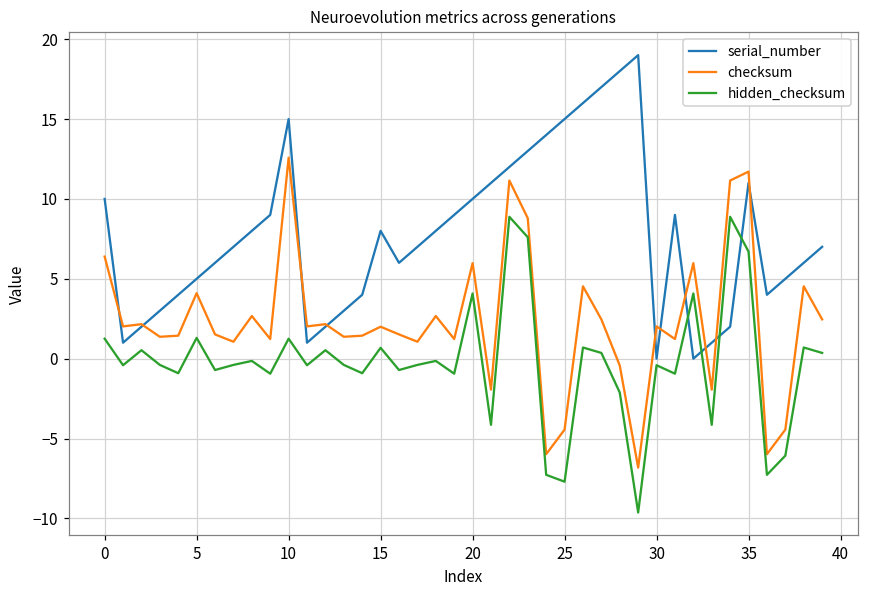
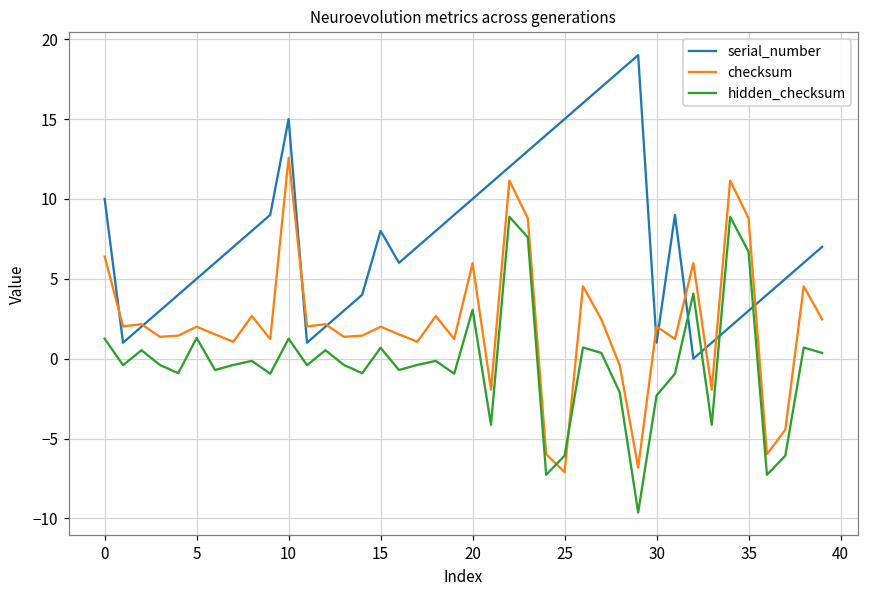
  {
    "serial_number": {
      "0": 10,
      "5": 5,
      "10": 15,
      "15": 8,
      "20": 10,
      "25": 15,
-     "30": 0,
-     "35": 11
+     "30": 1,
+     "35": 3
    },
    "checksum": {
      "0": 6.4,
-     "5": 4.1,
+     "5": 2.0,
      "10": 12.6,
      "15": 2.0,
      "20": 6.0,
-     "25": -4.4,
+     "25": -7.1,
      "30": 2.0,
-     "35": 11.7
+     "35": 8.8
    },
    "hidden_checksum": {
      "0": 1.3,
      "5": 1.3,
      "10": 1.3,
      "15": 0.7,
-     "20": 4.1,
-     "25": -7.7,
-     "30": -0.4,
+     "20": 3.1,
+     "25": -6.1,
+     "30": -2.3,
      "35": 6.7
    }
  }
